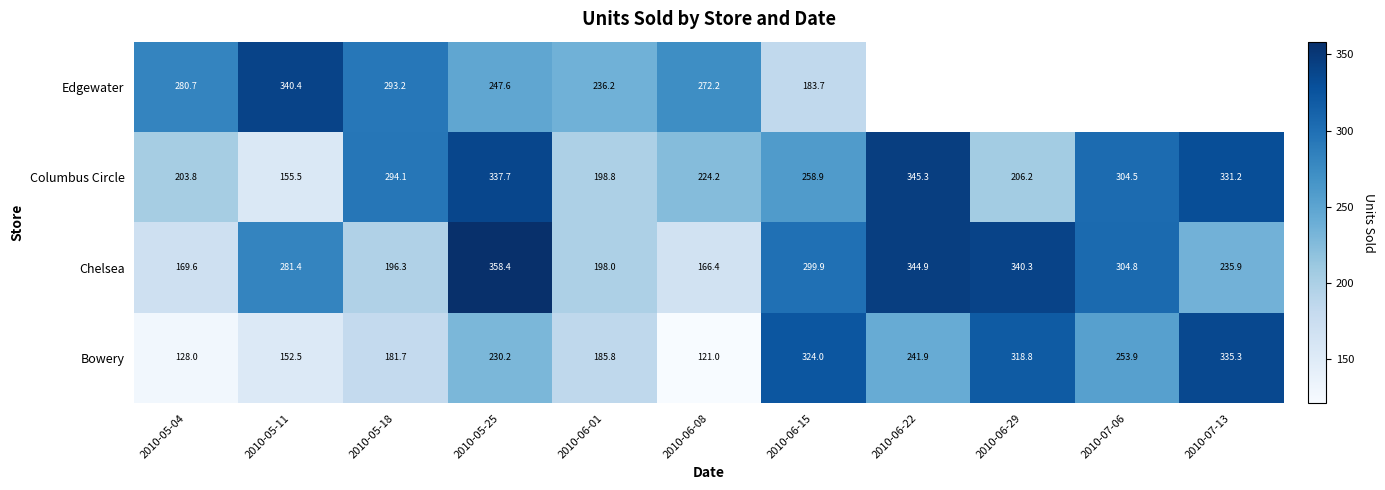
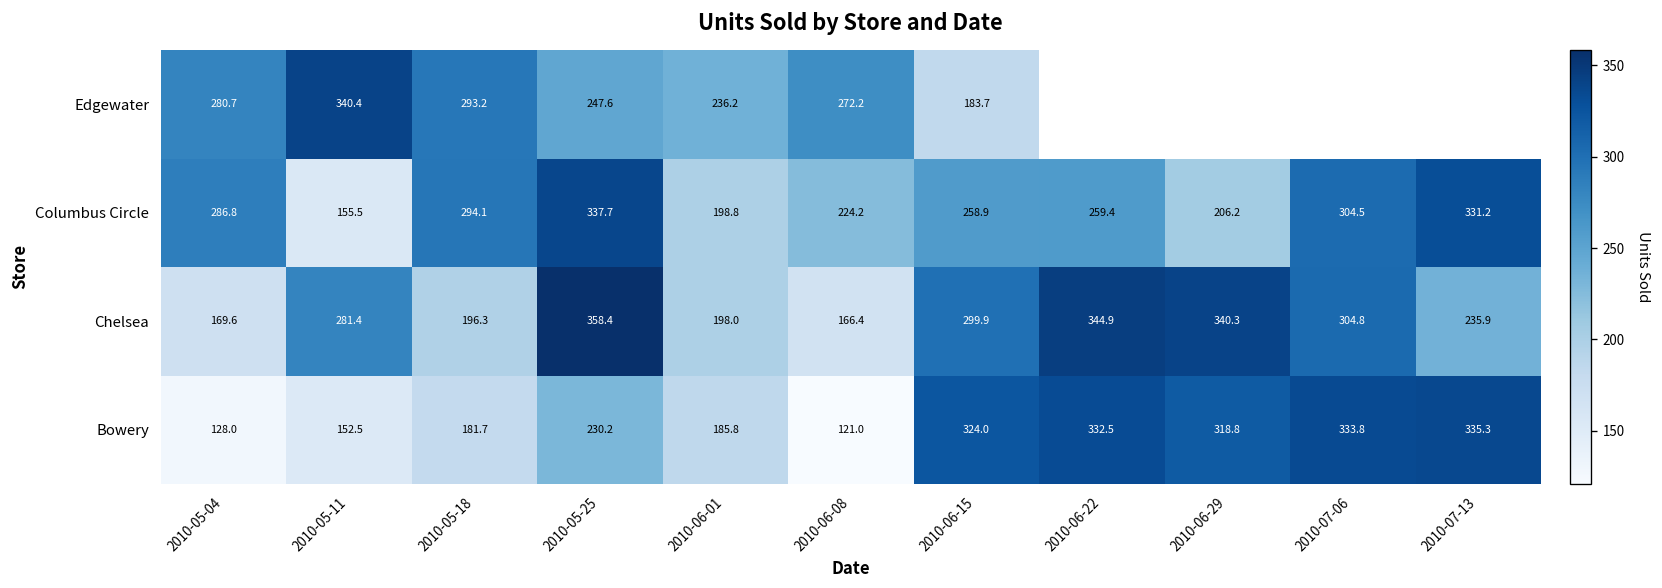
  {
    "Edgewater": {
      "2010-05-04": 280.7,
      "2010-05-11": 340.4,
      "2010-05-18": 293.2,
      "2010-05-25": 247.6,
      "2010-06-01": 236.2,
      "2010-06-08": 272.2,
      "2010-06-15": 183.7
    },
    "Columbus Circle": {
-     "2010-05-04": 203.8,
+     "2010-05-04": 286.8,
      "2010-05-11": 155.5,
      "2010-05-18": 294.1,
      "2010-05-25": 337.7,
      "2010-06-01": 198.8,
      "2010-06-08": 224.2,
      "2010-06-15": 258.9,
-     "2010-06-22": 345.3,
+     "2010-06-22": 259.4,
      "2010-06-29": 206.2,
      "2010-07-06": 304.5,
      "2010-07-13": 331.2
    },
    "Chelsea": {
      "2010-05-04": 169.6,
      "2010-05-11": 281.4,
      "2010-05-18": 196.3,
      "2010-05-25": 358.4,
      "2010-06-01": 198.0,
      "2010-06-08": 166.4,
      "2010-06-15": 299.9,
      "2010-06-22": 344.9,
      "2010-06-29": 340.3,
      "2010-07-06": 304.8,
      "2010-07-13": 235.9
    },
    "Bowery": {
      "2010-05-04": 128.0,
      "2010-05-11": 152.5,
      "2010-05-18": 181.7,
      "2010-05-25": 230.2,
      "2010-06-01": 185.8,
      "2010-06-08": 121.0,
      "2010-06-15": 324.0,
-     "2010-06-22": 241.9,
+     "2010-06-22": 332.5,
      "2010-06-29": 318.8,
-     "2010-07-06": 253.9,
+     "2010-07-06": 333.8,
      "2010-07-13": 335.3
    }
  }
